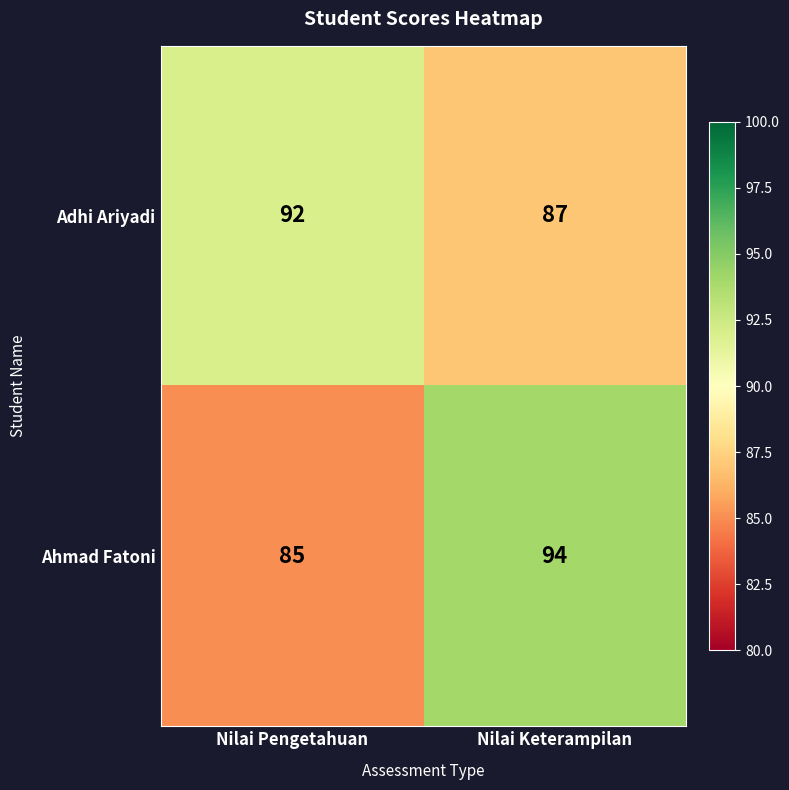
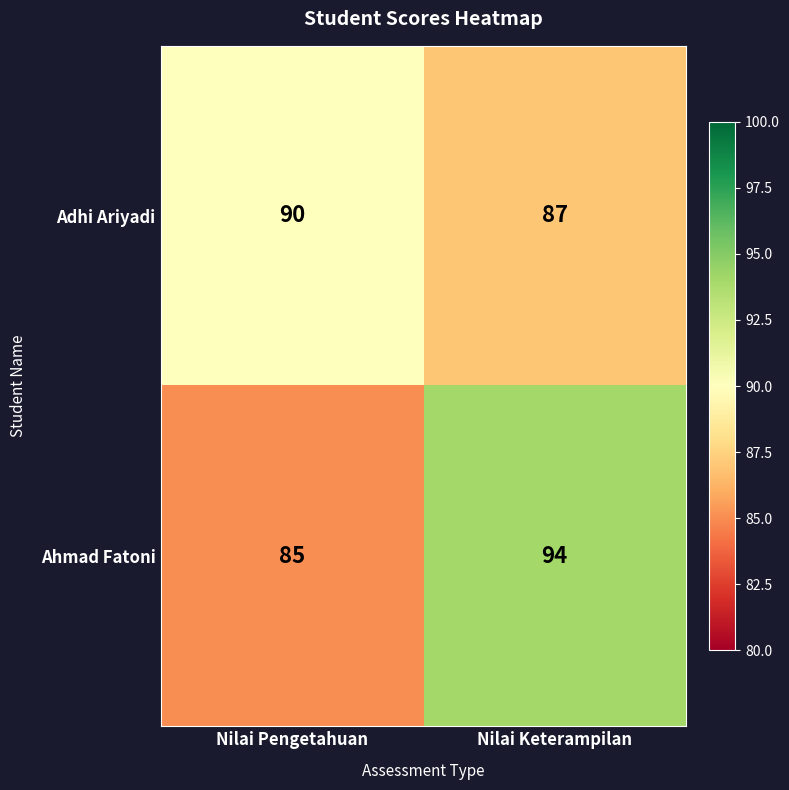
  {
    "Adhi Ariyadi": {
-     "Nilai Pengetahuan": 92,
+     "Nilai Pengetahuan": 90,
      "Nilai Keterampilan": 87
    },
    "Ahmad Fatoni": {
      "Nilai Pengetahuan": 85,
      "Nilai Keterampilan": 94
    }
  }
